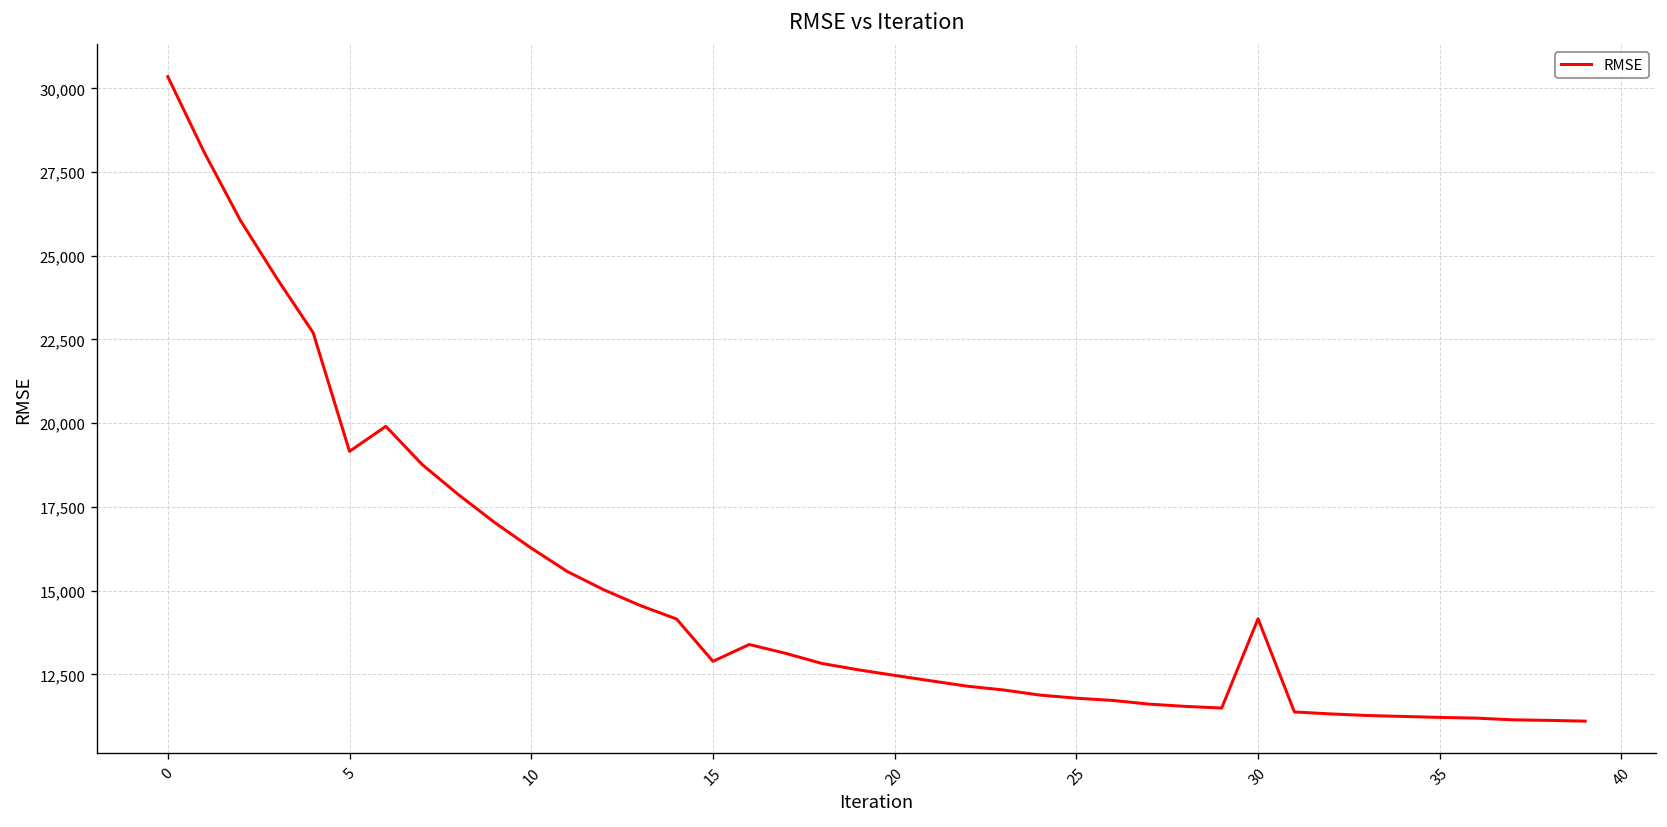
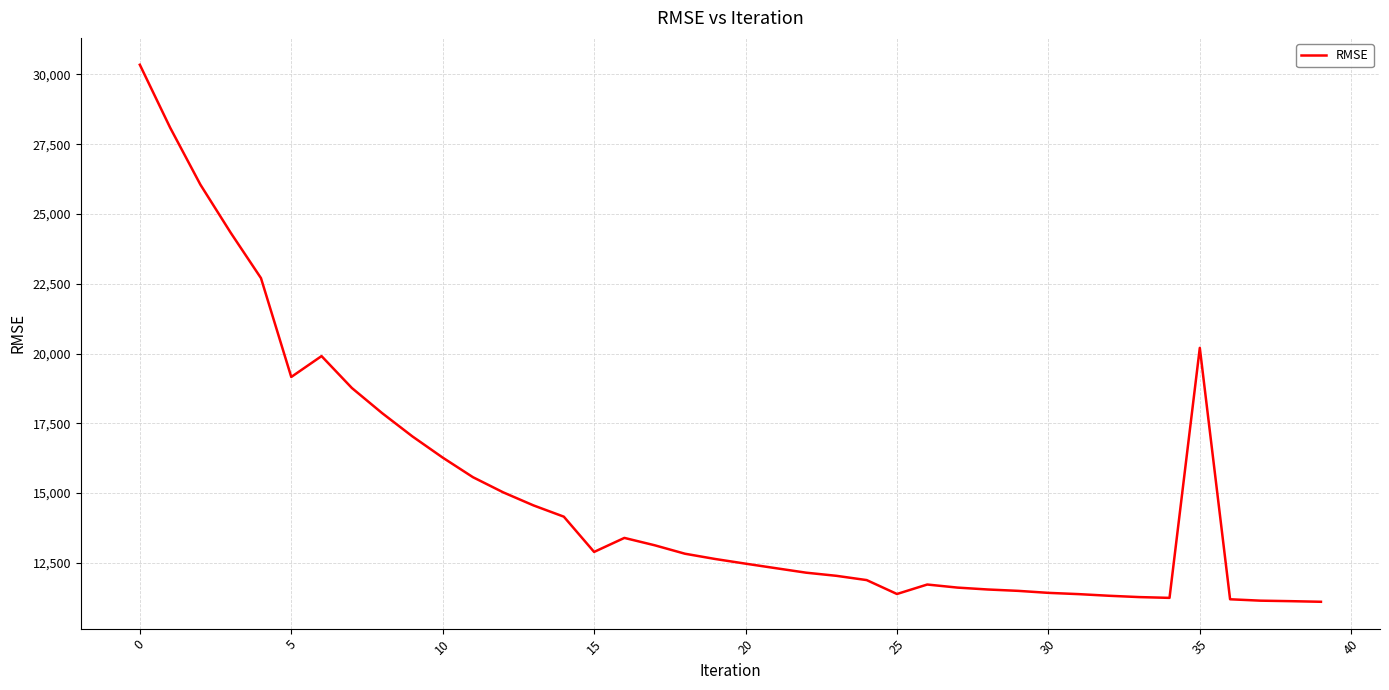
  {
    "0": "30,300",
    "5": "19,200",
    "10": "16,300",
    "15": "12,900",
    "20": "12,500",
-   "25": "11,800",
-   "30": "14,200",
-   "35": "11,200"
+   "25": "11,400",
+   "30": "11,400",
+   "35": "20,200"
  }
